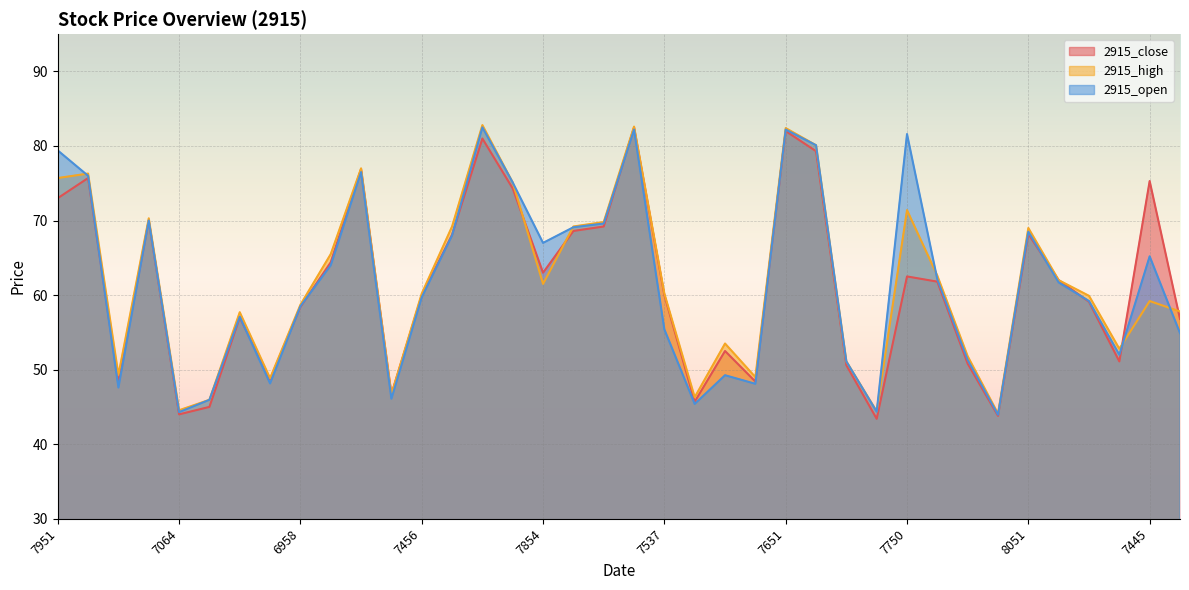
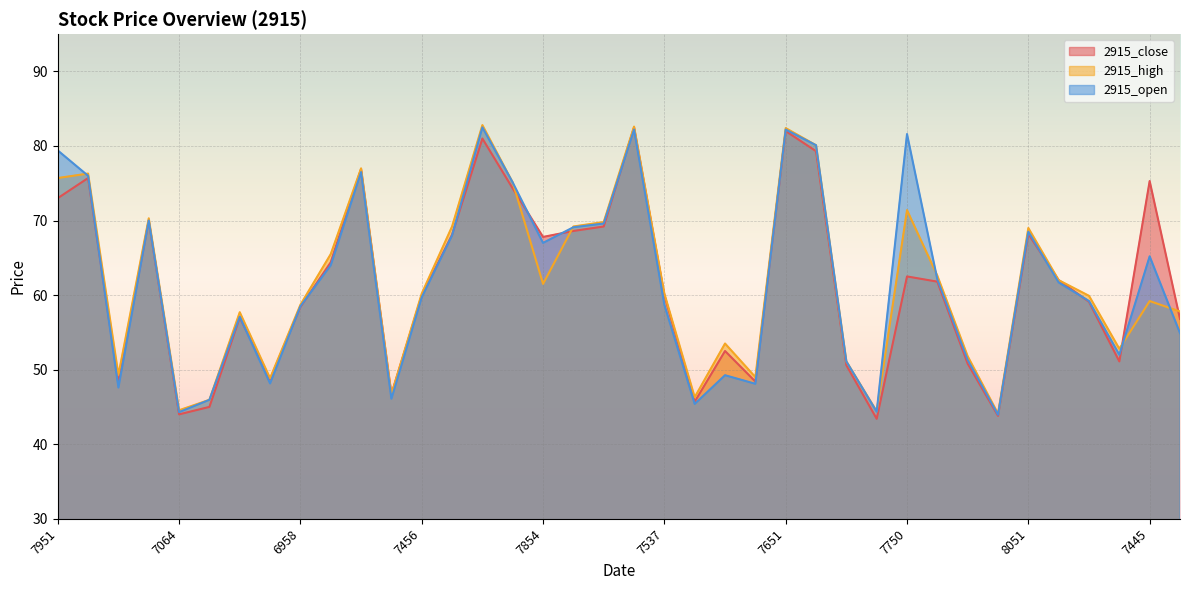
  {
    "2915_close": {
      "7951": 73,
-     "7854": 63,
+     "7854": 68,
      "7750": 63,
      "7445": 75
    },
    "2915_high": {
      "7951": 76,
      "7854": 62,
      "7750": 71,
      "8051": 69,
      "7445": 59
    },
    "2915_open": {
      "7951": 79,
      "7854": 67,
-     "7537": 55,
+     "7537": 59,
      "7750": 82,
      "7445": 65
    }
  }
